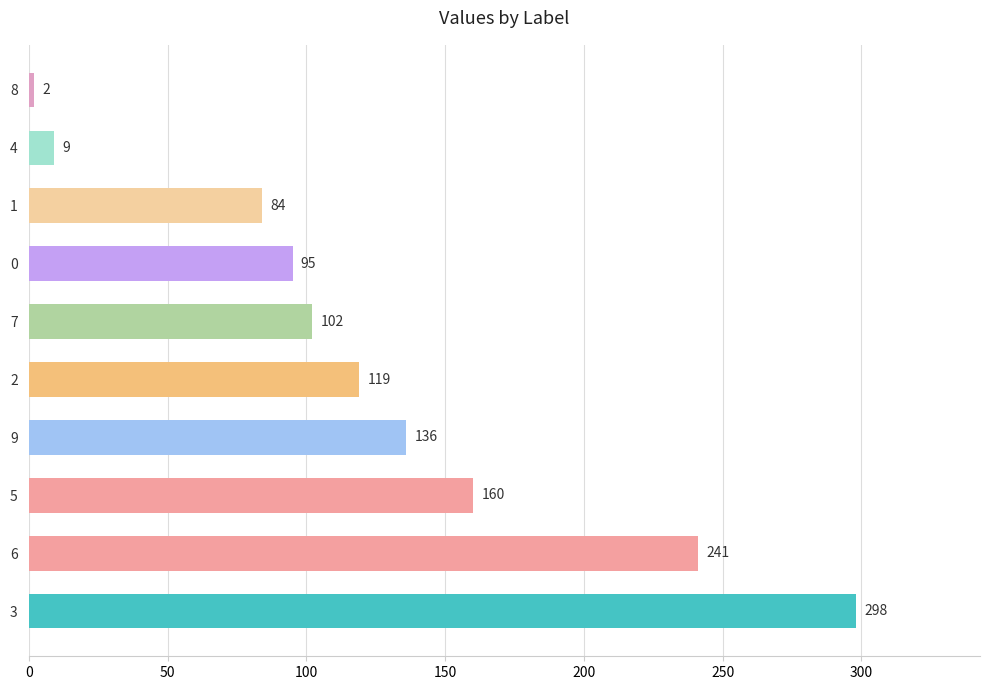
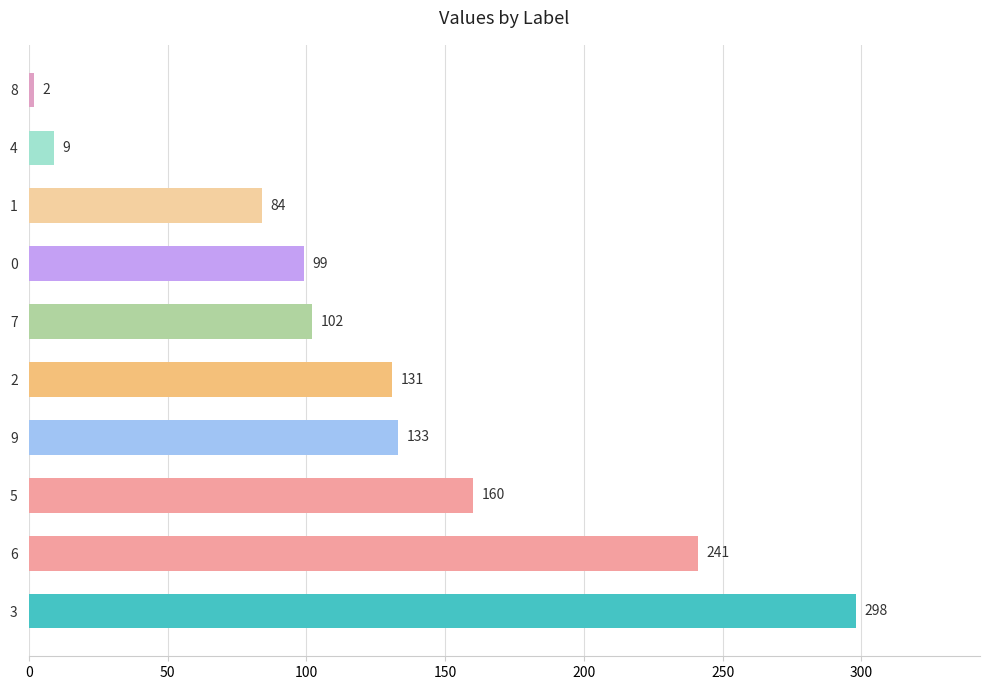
  {
    "8": 2,
    "4": 9,
    "1": 84,
-   "0": 95,
+   "0": 99,
    "7": 102,
-   "2": 119,
-   "9": 136,
+   "2": 131,
+   "9": 133,
    "5": 160,
    "6": 241,
    "3": 298
  }
